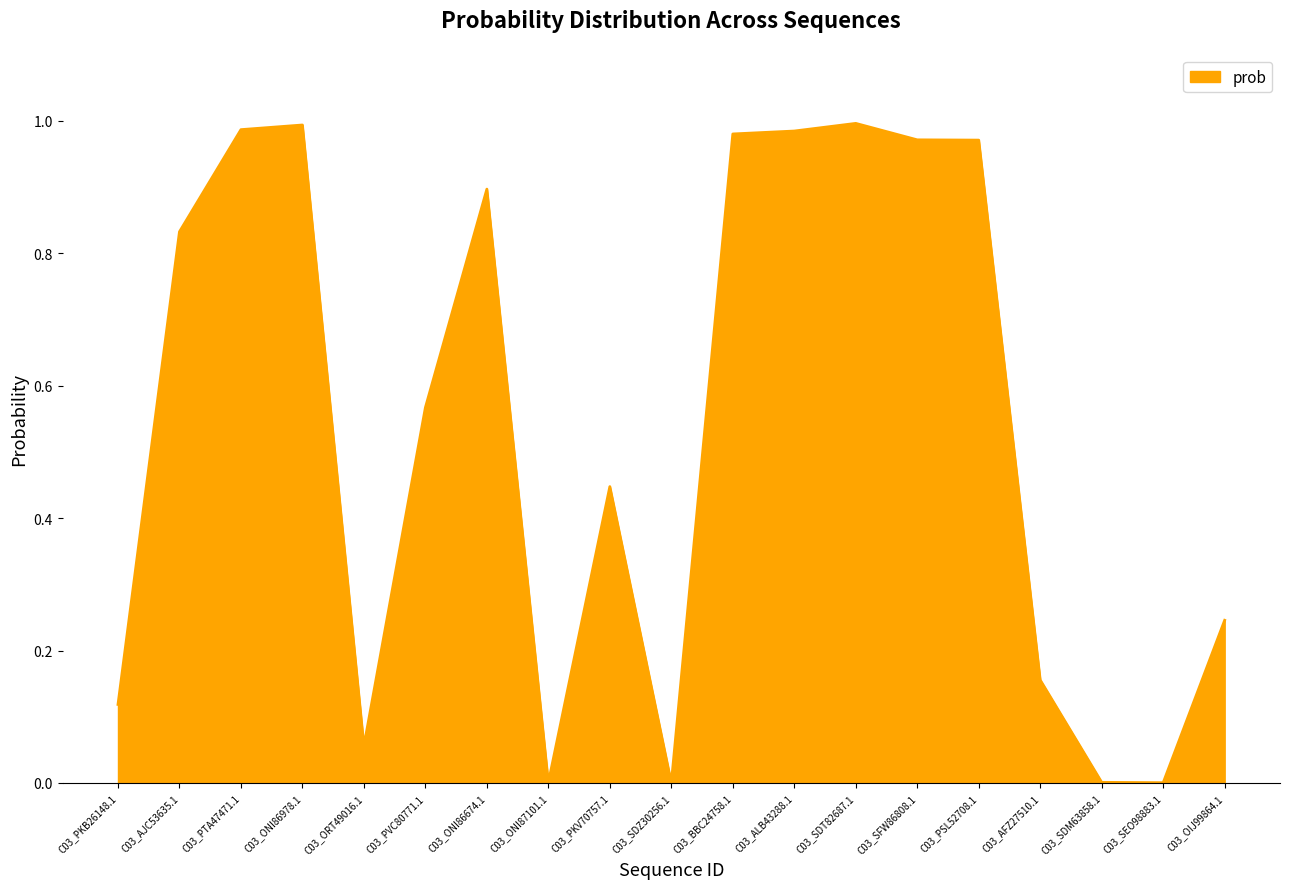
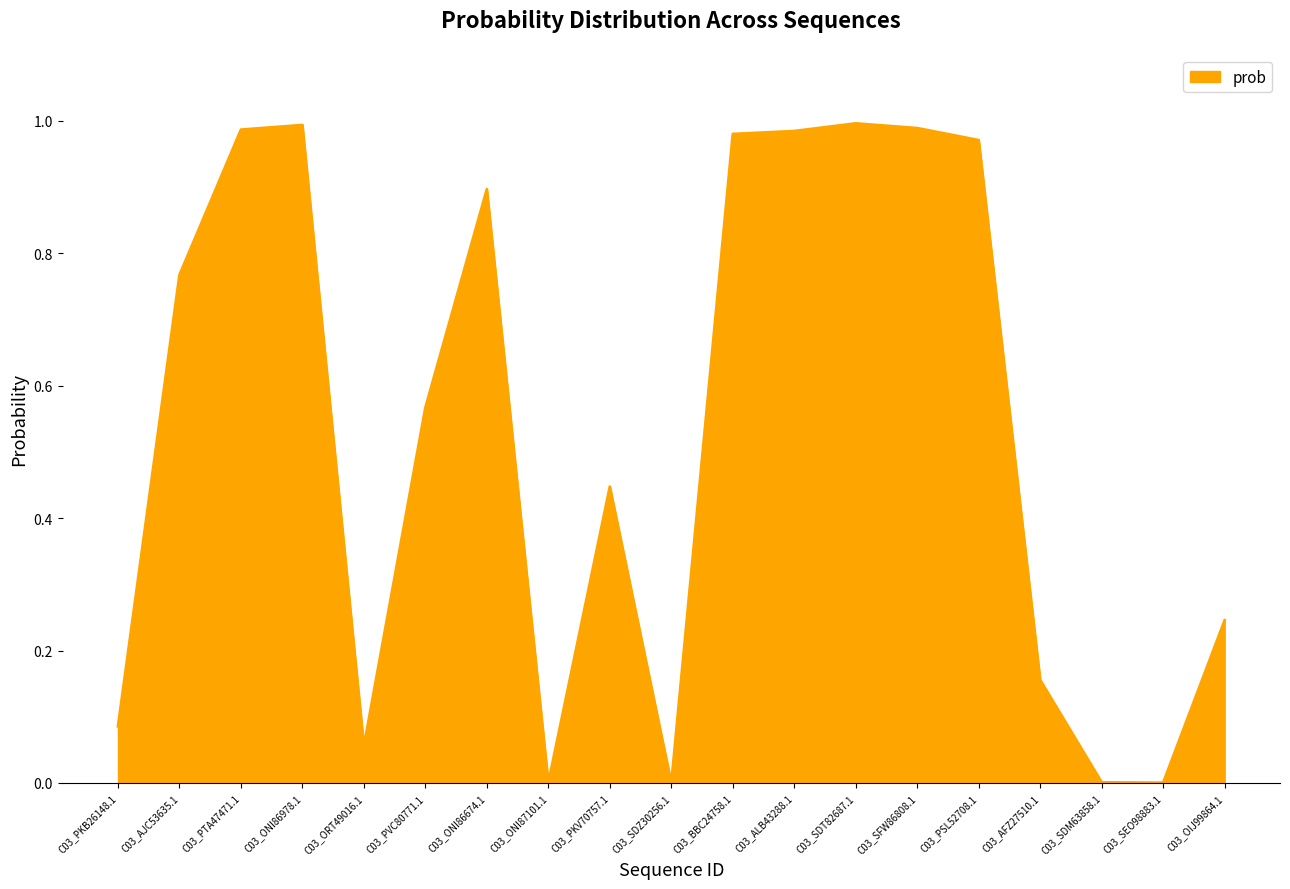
  {
-   "C03_PKB26148.1": 0.12,
-   "C03_AJC53635.1": 0.83,
+   "C03_PKB26148.1": 0.09,
+   "C03_AJC53635.1": 0.77,
    "C03_PTA47471.1": 0.99,
    "C03_ONI86978.1": 0.99,
    "C03_ORT49016.1": 0.06,
    "C03_PVC80771.1": 0.57,
    "C03_ONI86674.1": 0.90,
    "C03_ONI87101.1": 0.00,
    "C03_PKV70757.1": 0.45,
    "C03_SDZ30256.1": 0.00,
    "C03_BBC24758.1": 0.98,
    "C03_ALB43288.1": 0.98,
    "C03_SDT82687.1": 1.00,
-   "C03_SFW86808.1": 0.97,
+   "C03_SFW86808.1": 0.99,
    "C03_PSL52708.1": 0.97,
    "C03_AFZ27510.1": 0.16,
    "C03_SDM63858.1": 0.00,
    "C03_SEO98883.1": 0.00,
    "C03_OIJ99864.1": 0.25
  }
